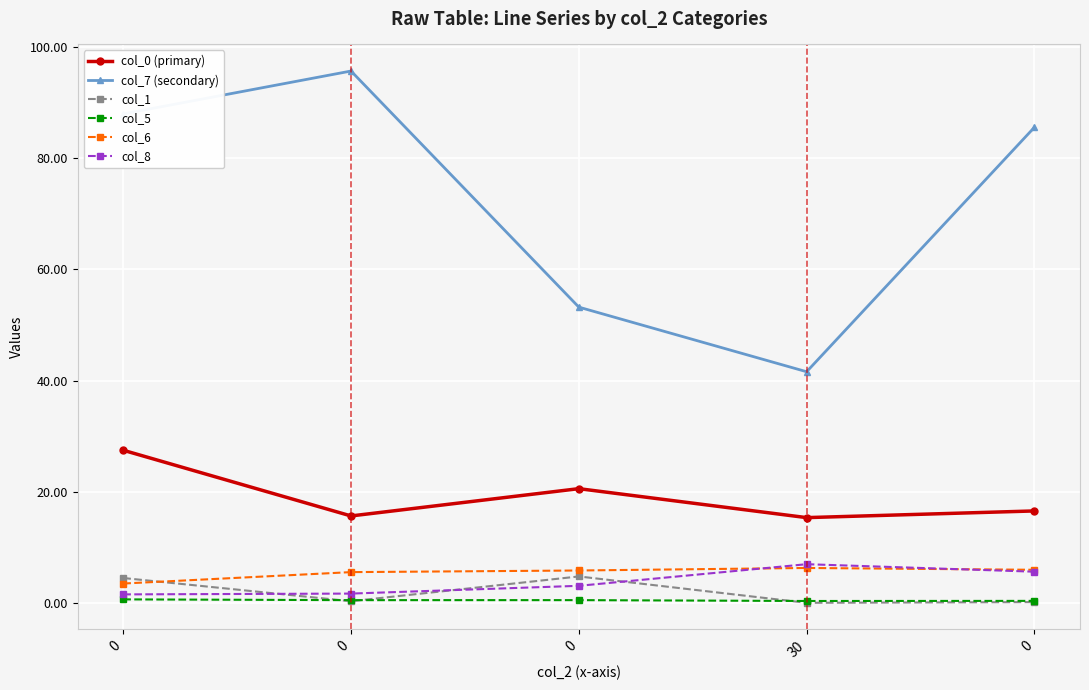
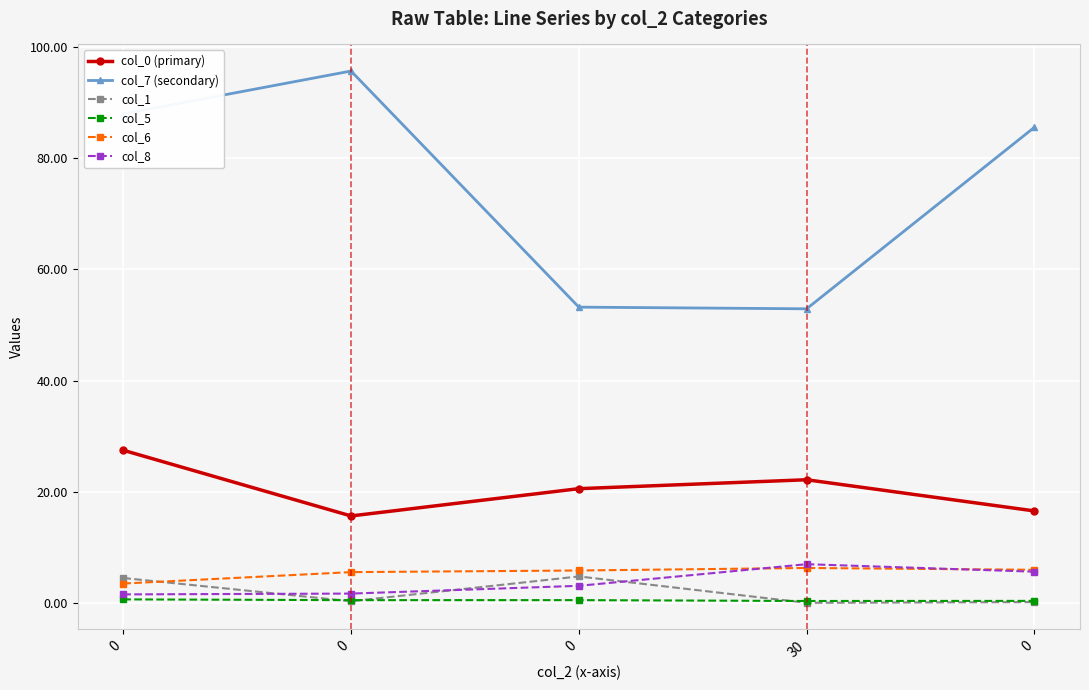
  {
    "col_0 (primary)": {
-     "30": 15
+     "30": 22
    },
    "col_7 (secondary)": {
-     "30": 42
+     "30": 53
    },
    "col_6": {
      "30": 6
    },
    "col_8": {
      "30": 7
    }
  }
